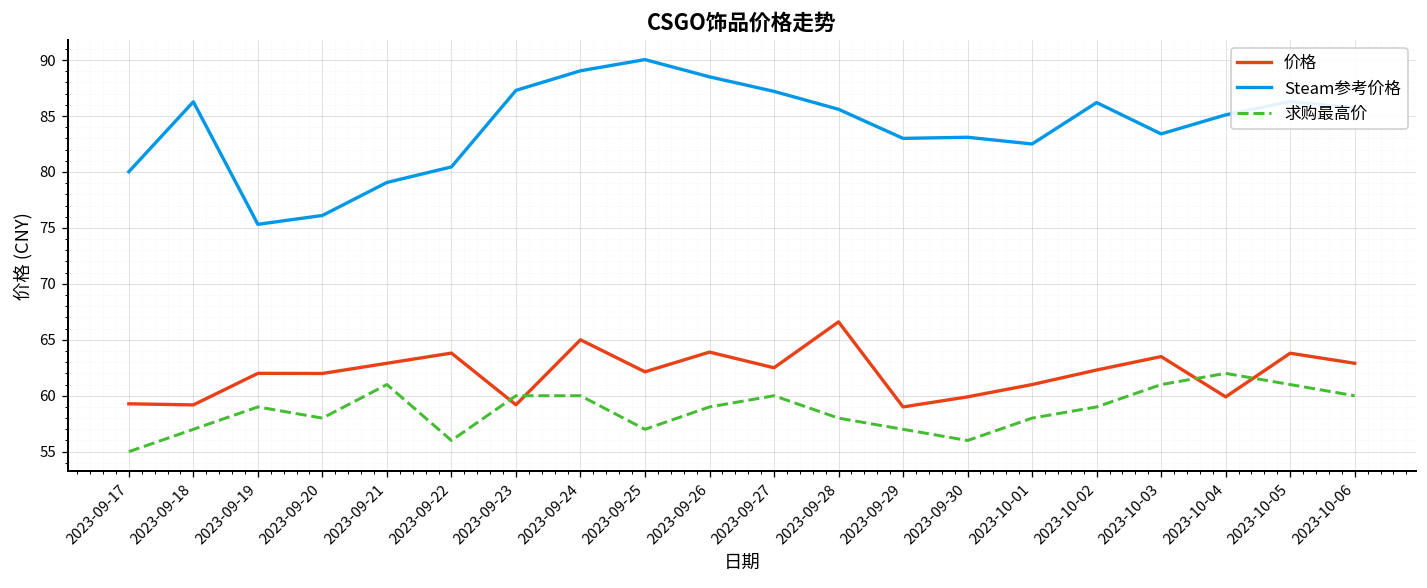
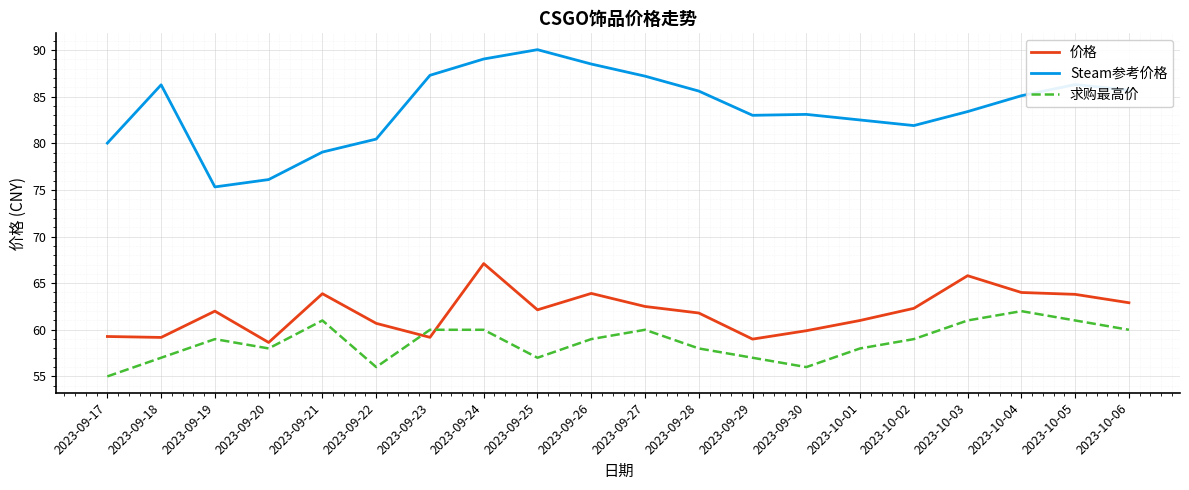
  {
    "价格": {
      "2023-09-17": 59,
      "2023-09-18": 59,
      "2023-09-19": 62,
-     "2023-09-20": 62,
-     "2023-09-21": 63,
-     "2023-09-22": 64,
+     "2023-09-20": 59,
+     "2023-09-21": 64,
+     "2023-09-22": 61,
      "2023-09-23": 59,
-     "2023-09-24": 65,
+     "2023-09-24": 67,
      "2023-09-25": 62,
      "2023-09-26": 64,
      "2023-09-27": 63,
-     "2023-09-28": 67,
+     "2023-09-28": 62,
      "2023-09-29": 59,
      "2023-09-30": 60,
      "2023-10-01": 61,
      "2023-10-02": 62,
-     "2023-10-03": 64,
-     "2023-10-04": 60,
+     "2023-10-03": 66,
+     "2023-10-04": 64,
      "2023-10-05": 64,
      "2023-10-06": 63
    },
    "Steam参考价格": {
      "2023-09-17": 80,
      "2023-09-18": 86,
      "2023-09-19": 75,
      "2023-09-20": 76,
      "2023-09-21": 79,
      "2023-09-22": 80,
      "2023-09-23": 87,
      "2023-09-24": 89,
      "2023-09-25": 90,
      "2023-09-26": 89,
      "2023-09-27": 87,
      "2023-09-28": 86,
      "2023-09-29": 83,
      "2023-09-30": 83,
      "2023-10-01": 83,
-     "2023-10-02": 86,
+     "2023-10-02": 82,
      "2023-10-03": 83,
      "2023-10-04": 85
    },
    "求购最高价": {
      "2023-09-17": 55,
      "2023-09-18": 57,
      "2023-09-19": 59,
      "2023-09-20": 58,
      "2023-09-21": 61,
      "2023-09-22": 56,
      "2023-09-23": 60,
      "2023-09-24": 60,
      "2023-09-25": 57,
      "2023-09-26": 59,
      "2023-09-27": 60,
      "2023-09-28": 58,
      "2023-09-29": 57,
      "2023-09-30": 56,
      "2023-10-01": 58,
      "2023-10-02": 59,
      "2023-10-03": 61,
      "2023-10-04": 62,
      "2023-10-05": 61,
      "2023-10-06": 60
    }
  }
